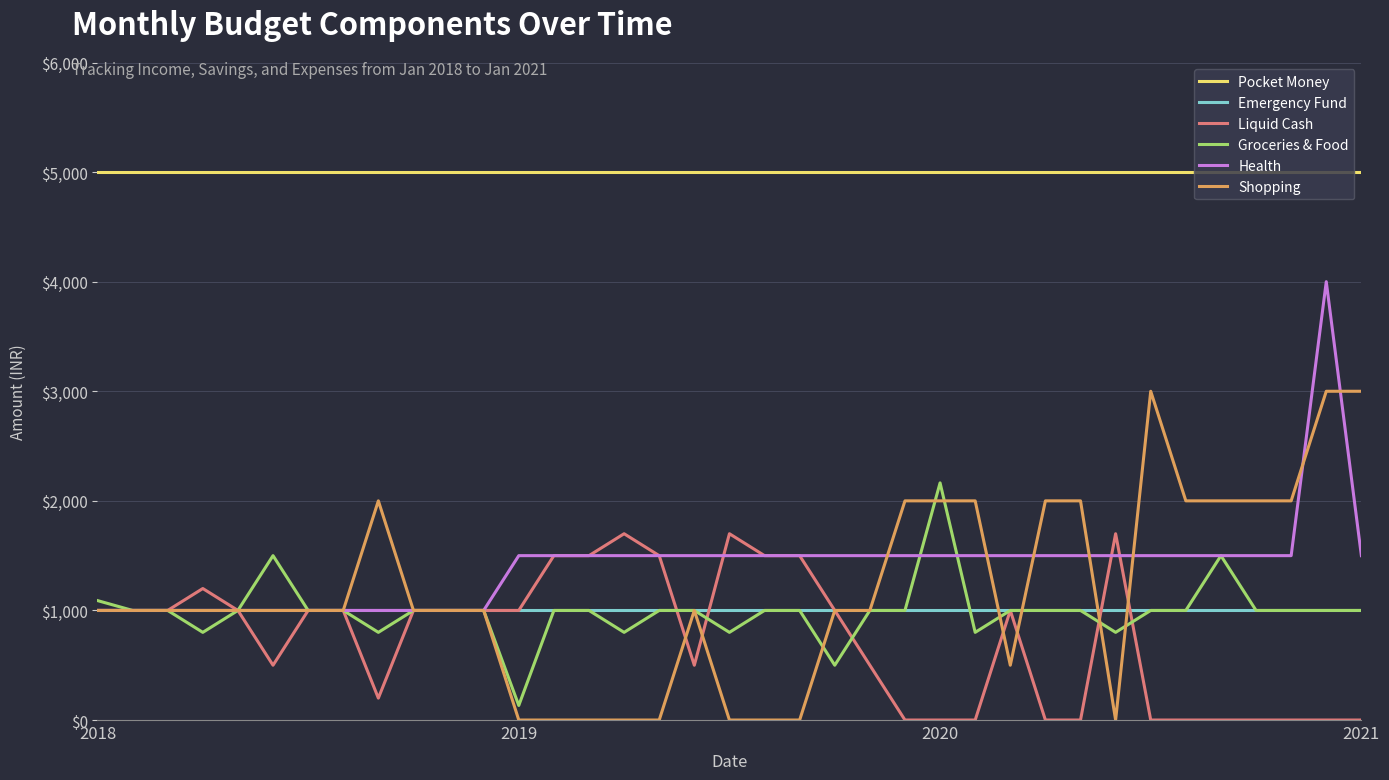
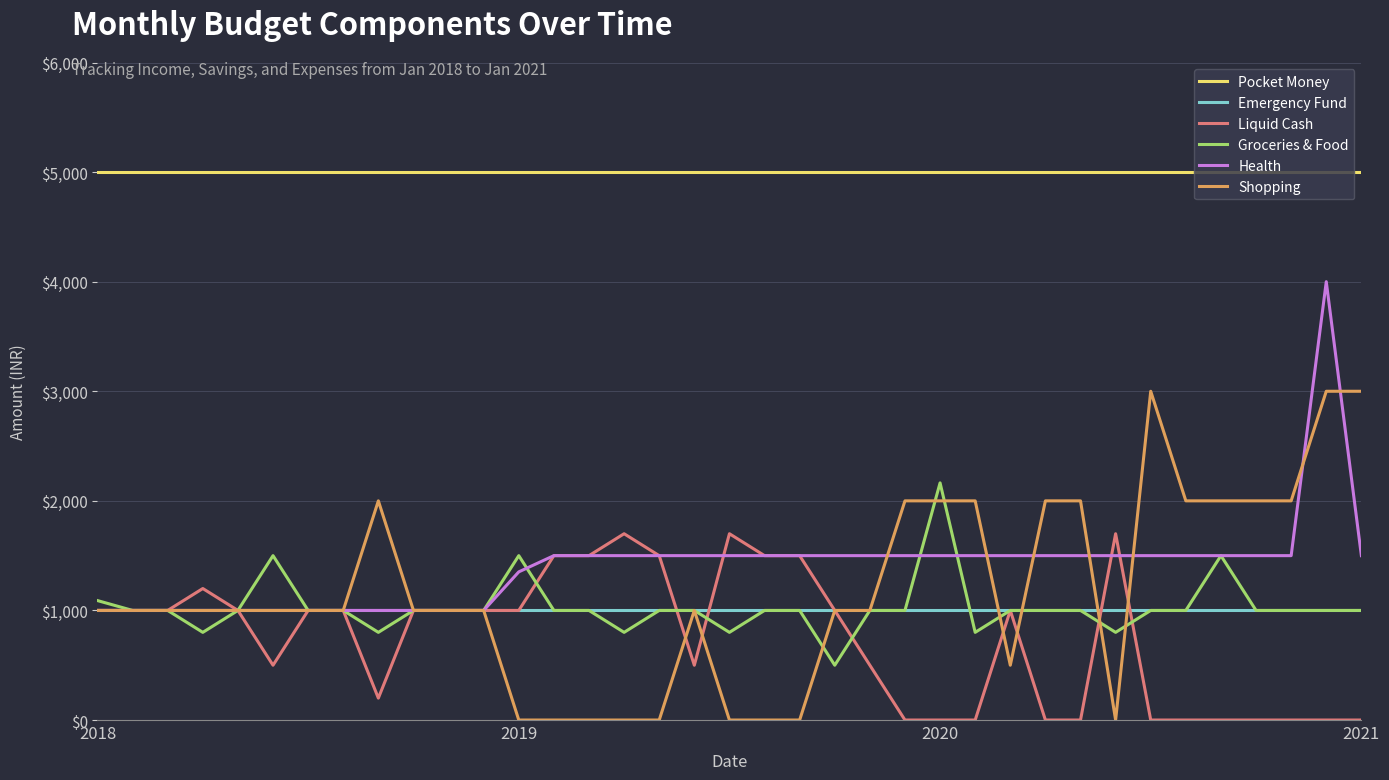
  {
    "Pocket Money": {
      "2018": "$5,000",
      "2019": "$5,000",
      "2020": "$5,000",
      "2021": "$5,000"
    },
    "Emergency Fund": {
      "2020": "$1,000"
    },
    "Groceries & Food": {
      "2018": "$1,090",
-     "2019": "$130",
+     "2019": "$1,500",
      "2020": "$2,160"
    },
    "Health": {
-     "2019": "$1,500",
+     "2019": "$1,350",
      "2020": "$1,500",
      "2021": "$1,500"
    }
  }
